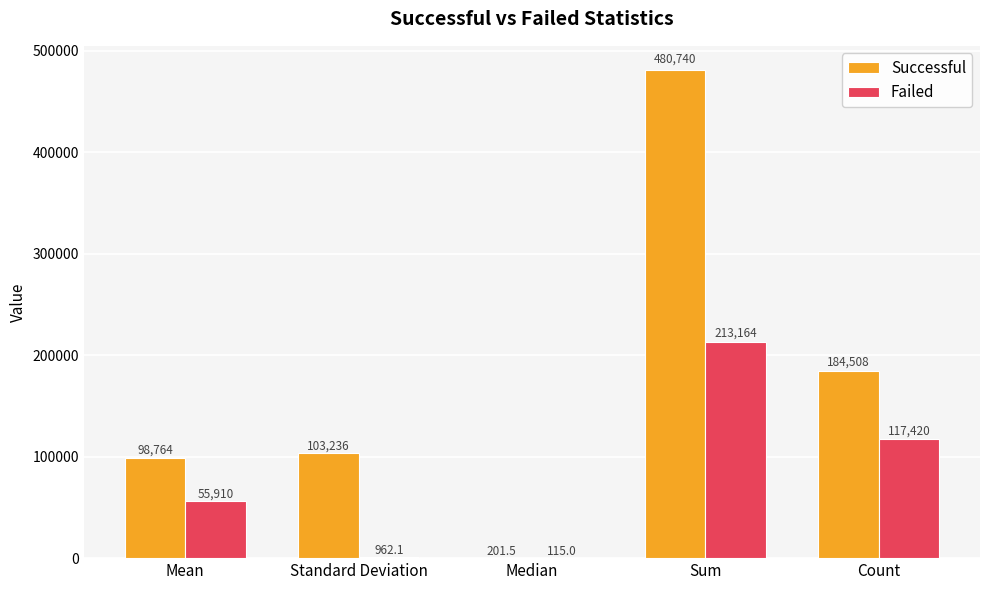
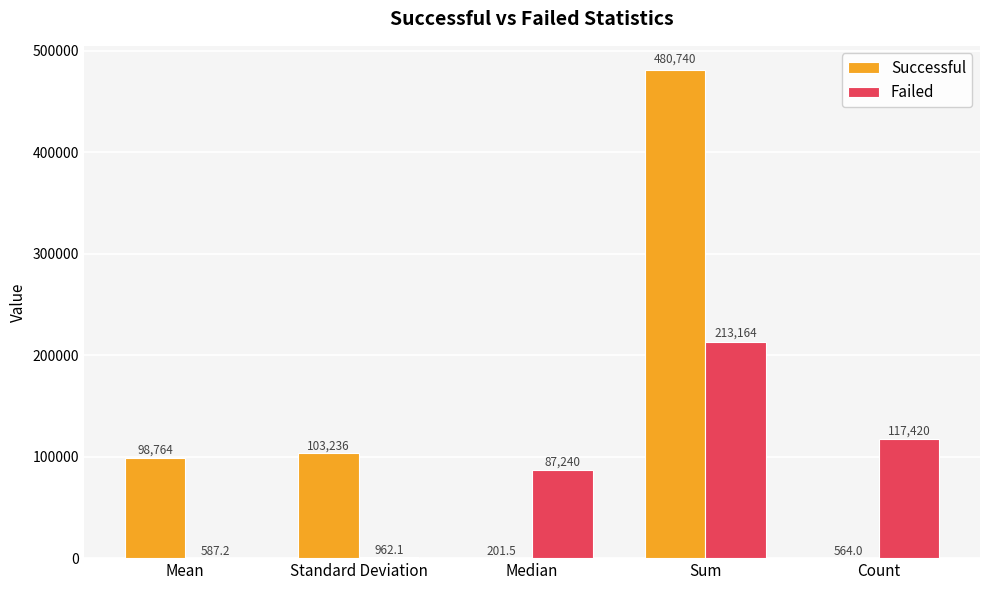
  {
    "Successful": {
      "Mean": "98,764",
      "Standard Deviation": "103,236",
      "Median": "201.5",
      "Sum": "480,740",
-     "Count": "184,508"
+     "Count": "564.0"
    },
    "Failed": {
-     "Mean": "55,910",
+     "Mean": "587.2",
      "Standard Deviation": "962.1",
-     "Median": "115.0",
+     "Median": "87,240",
      "Sum": "213,164",
      "Count": "117,420"
    }
  }
